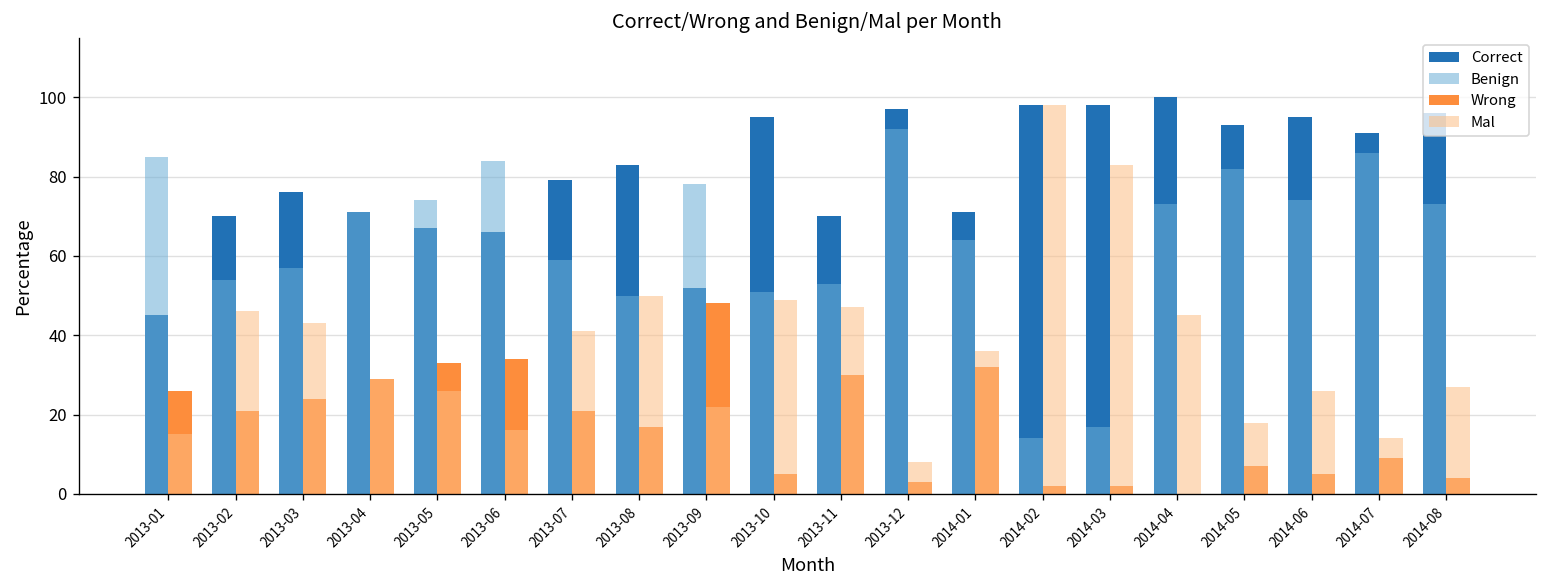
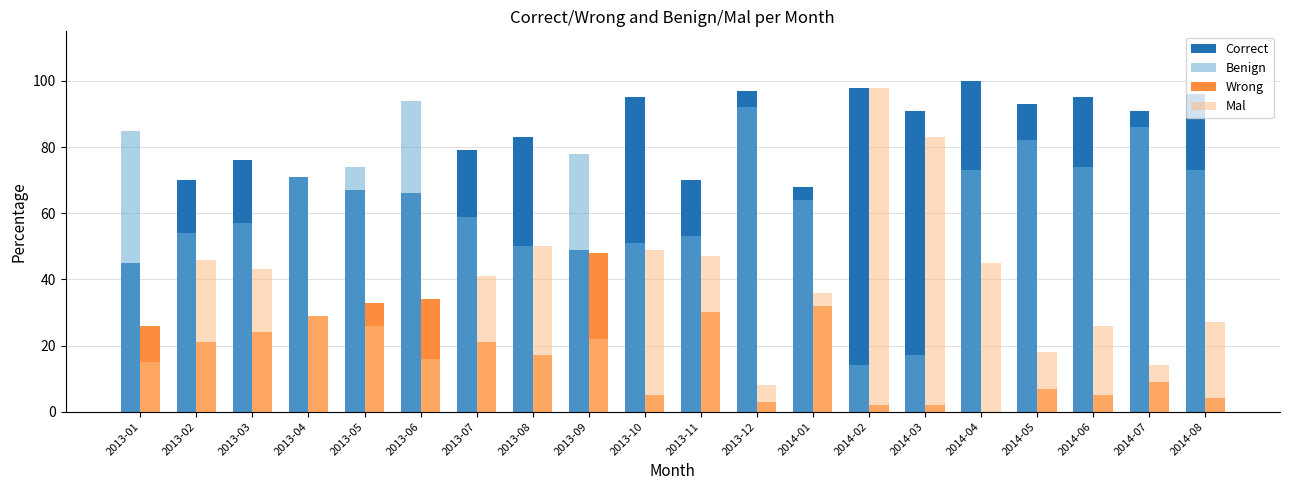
  {
    "Correct": {
      "2013-02": 70,
      "2013-03": 76,
      "2013-04": 71,
      "2013-07": 79,
      "2013-08": 83,
-     "2013-09": 52,
+     "2013-09": 49,
      "2013-10": 95,
      "2013-11": 70,
      "2013-12": 97,
-     "2014-01": 71,
+     "2014-01": 68,
      "2014-02": 98,
-     "2014-03": 98,
+     "2014-03": 91,
      "2014-04": 100,
      "2014-05": 93,
      "2014-06": 95,
      "2014-07": 91
    },
    "Benign": {
      "2013-01": 85,
      "2013-04": 71,
      "2013-05": 74,
-     "2013-06": 84,
+     "2013-06": 94,
      "2013-09": 78
    },
    "Wrong": {
      "2013-01": 26,
      "2013-04": 29,
      "2013-05": 33,
      "2013-06": 34,
      "2013-09": 48,
      "2014-04": 0
    },
    "Mal": {
      "2013-02": 46,
      "2013-03": 43,
      "2013-04": 29,
      "2013-07": 41,
      "2013-08": 50,
      "2013-10": 49,
      "2013-11": 47,
      "2013-12": 8,
      "2014-01": 36,
      "2014-02": 98,
      "2014-03": 83,
      "2014-04": 45,
      "2014-05": 18,
      "2014-06": 26,
      "2014-07": 14,
      "2014-08": 27
    }
  }
